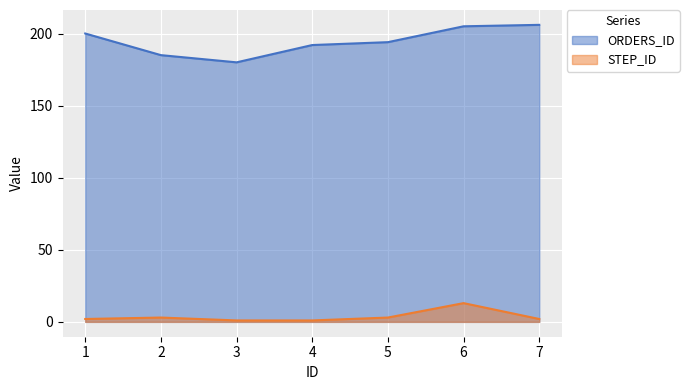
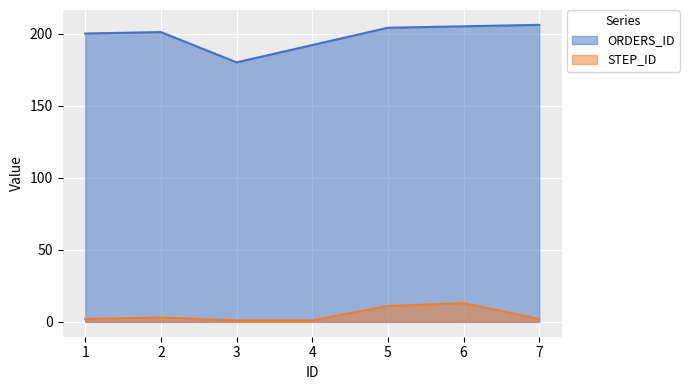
  {
    "ORDERS_ID": {
      "1": 200,
-     "2": 185,
+     "2": 201,
      "3": 180,
      "4": 192,
-     "5": 194,
+     "5": 204,
      "6": 205,
      "7": 206
    },
    "STEP_ID": {
      "1": 2,
      "2": 3,
      "3": 1,
      "4": 1,
-     "5": 3,
+     "5": 11,
      "6": 13,
      "7": 2
    }
  }
